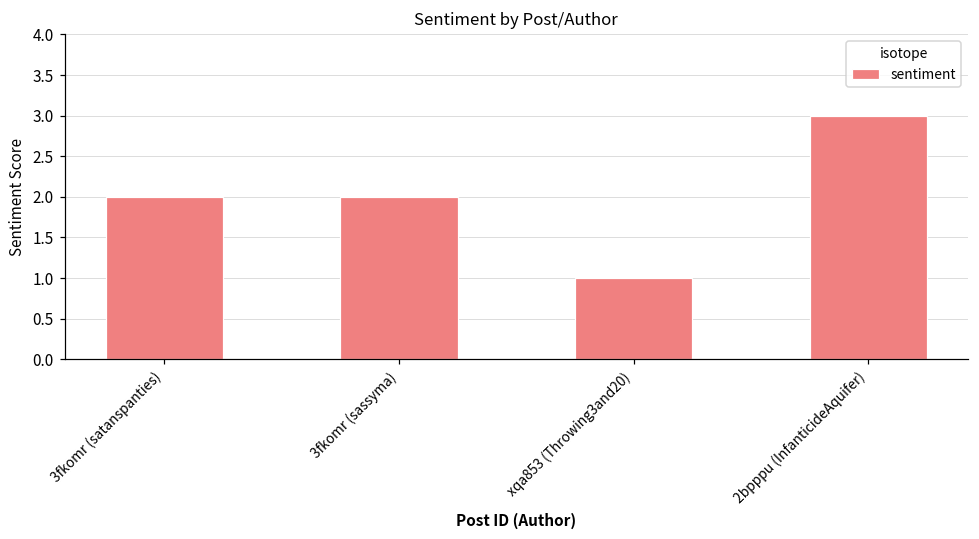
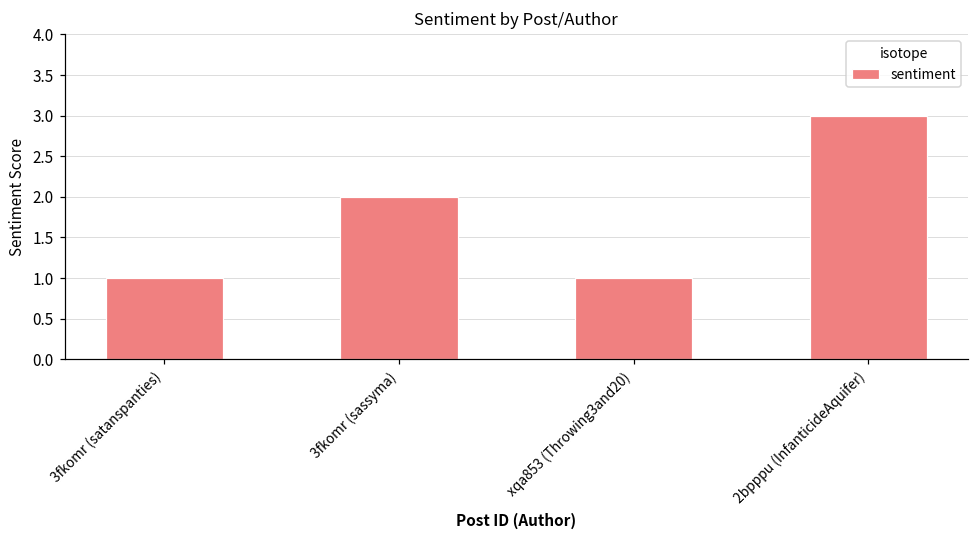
  {
-   "3fkomr (satanspanties)": 2,
+   "3fkomr (satanspanties)": 1,
    "3fkomr (sassyma)": 2,
    "xqa853 (Throwing3and20)": 1,
    "2bpppu (InfanticideAquifer)": 3
  }
